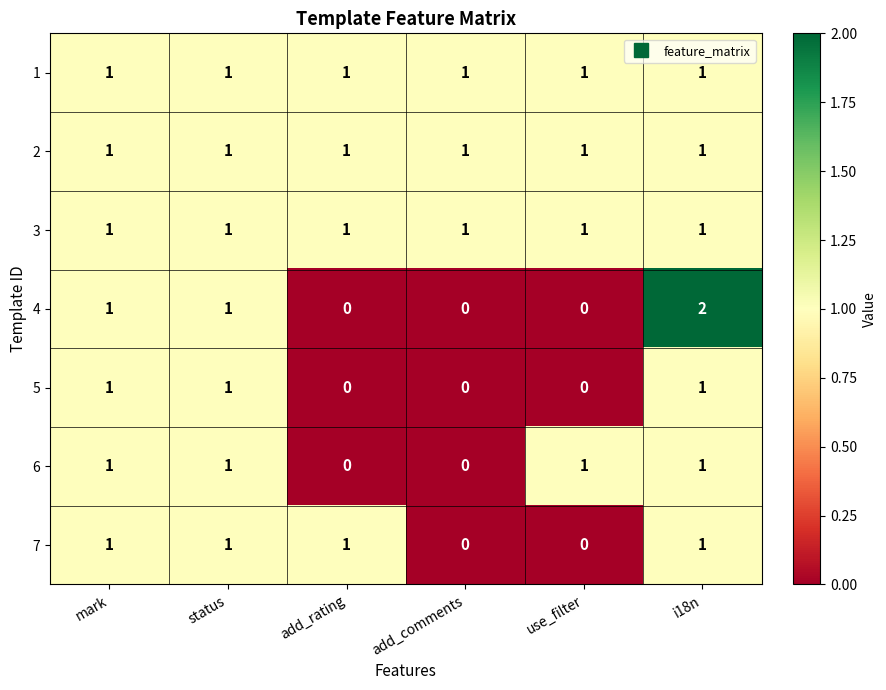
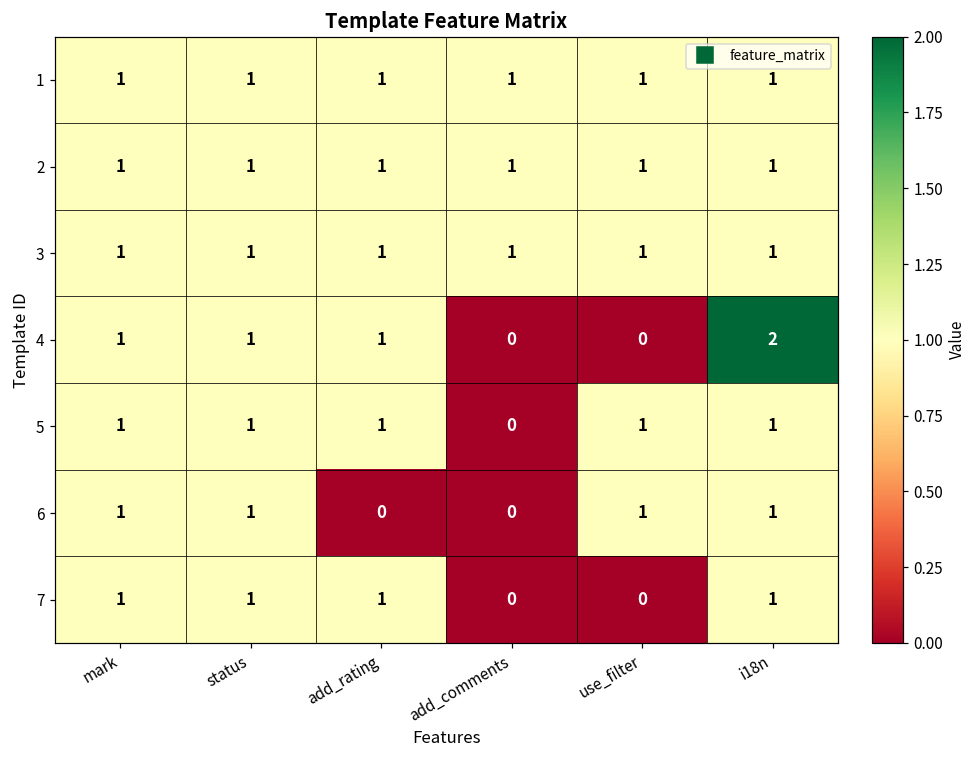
  {
    "1": {
      "mark": 1,
      "status": 1,
      "add_rating": 1,
      "add_comments": 1,
      "use_filter": 1,
      "i18n": 1
    },
    "2": {
      "mark": 1,
      "status": 1,
      "add_rating": 1,
      "add_comments": 1,
      "use_filter": 1,
      "i18n": 1
    },
    "3": {
      "mark": 1,
      "status": 1,
      "add_rating": 1,
      "add_comments": 1,
      "use_filter": 1,
      "i18n": 1
    },
    "4": {
      "mark": 1,
      "status": 1,
-     "add_rating": 0,
+     "add_rating": 1,
      "add_comments": 0,
      "use_filter": 0,
      "i18n": 2
    },
    "5": {
      "mark": 1,
      "status": 1,
-     "add_rating": 0,
+     "add_rating": 1,
      "add_comments": 0,
-     "use_filter": 0,
+     "use_filter": 1,
      "i18n": 1
    },
    "6": {
      "mark": 1,
      "status": 1,
      "add_rating": 0,
      "add_comments": 0,
      "use_filter": 1,
      "i18n": 1
    },
    "7": {
      "mark": 1,
      "status": 1,
      "add_rating": 1,
      "add_comments": 0,
      "use_filter": 0,
      "i18n": 1
    }
  }
